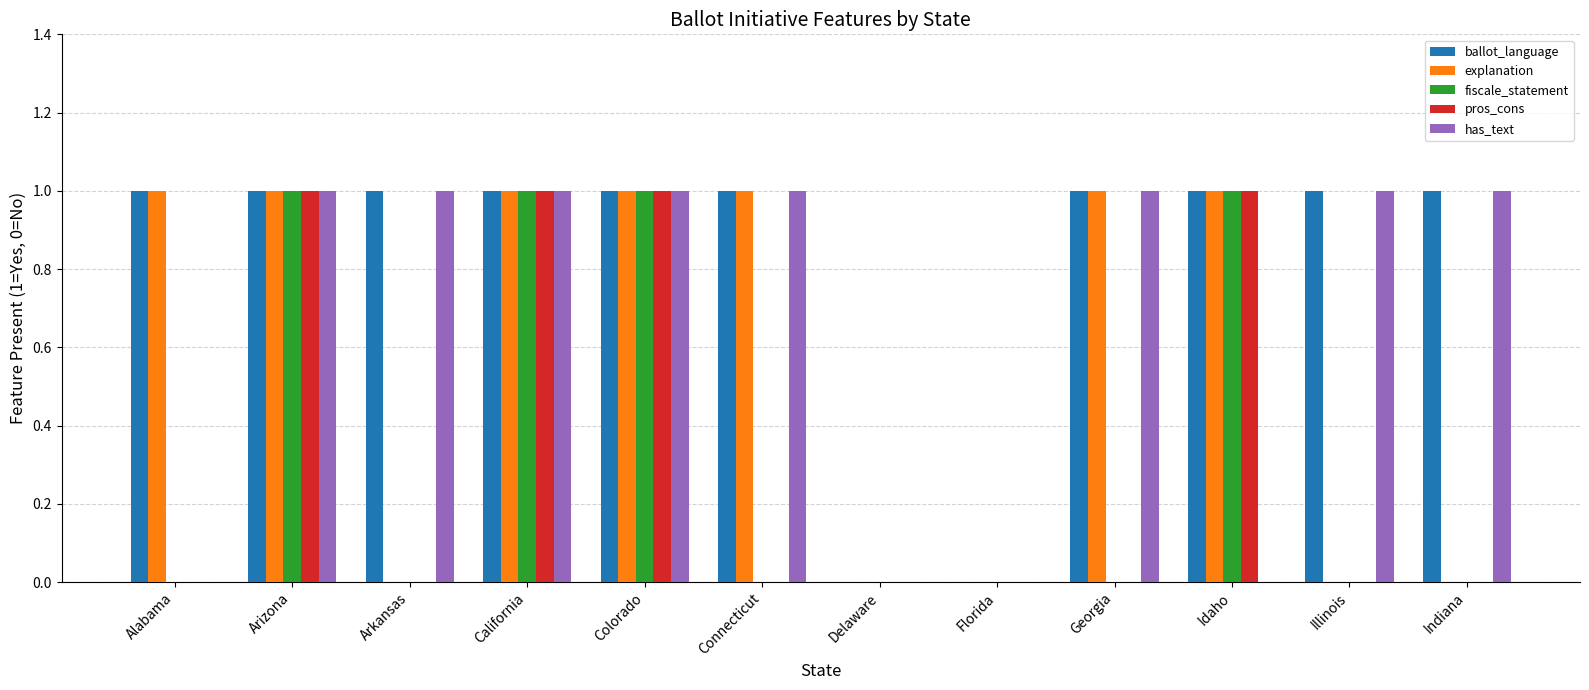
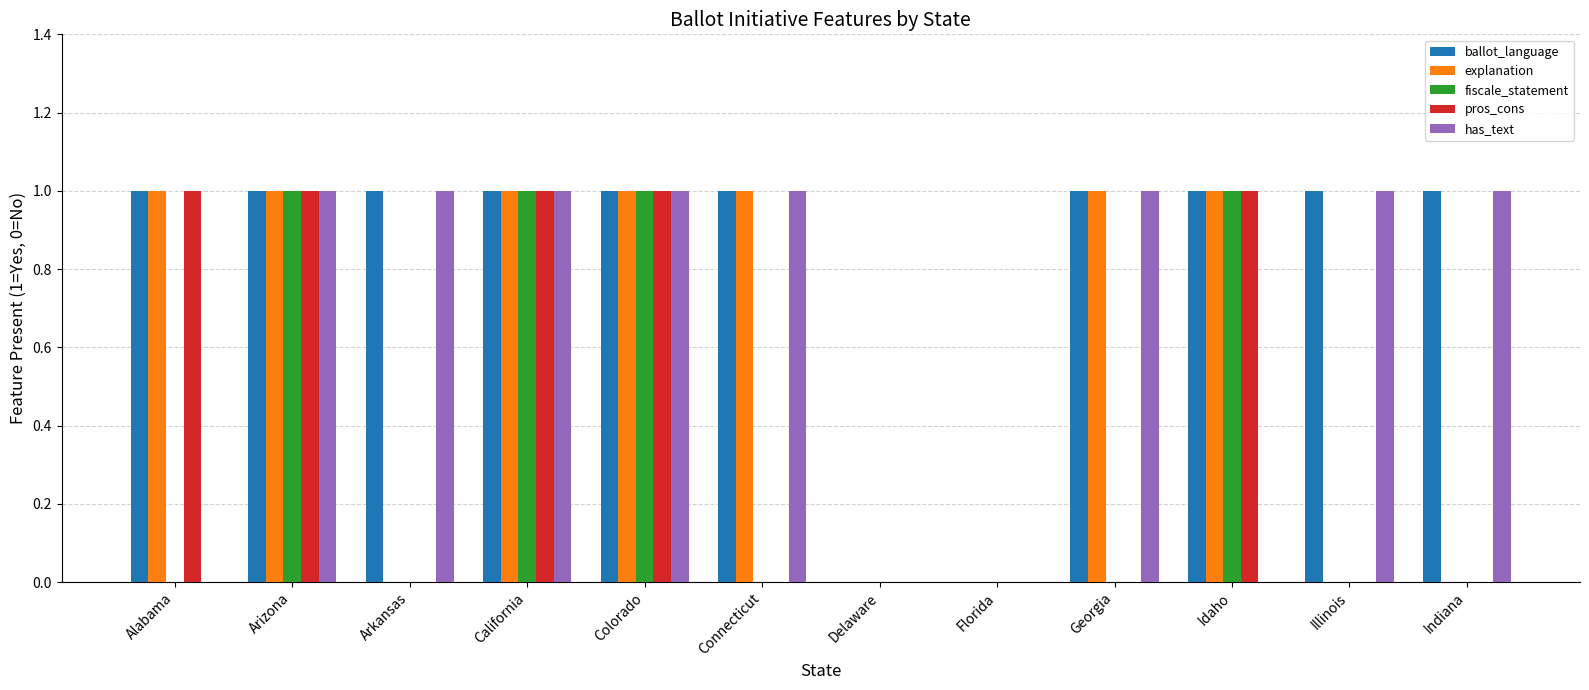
  {
    "ballot_language": {
      "Alabama": 1,
      "Arizona": 1,
      "Arkansas": 1,
      "California": 1,
      "Colorado": 1,
      "Connecticut": 1,
      "Delaware": 0,
      "Florida": 0,
      "Georgia": 1,
      "Idaho": 1,
      "Illinois": 1,
      "Indiana": 1
    },
    "explanation": {
      "Alabama": 1,
      "Arizona": 1,
      "Arkansas": 0,
      "California": 1,
      "Colorado": 1,
      "Connecticut": 1,
      "Delaware": 0,
      "Florida": 0,
      "Georgia": 1,
      "Idaho": 1,
      "Illinois": 0,
      "Indiana": 0
    },
    "fiscale_statement": {
      "Alabama": 0,
      "Arizona": 1,
      "Arkansas": 0,
      "California": 1,
      "Colorado": 1,
      "Connecticut": 0,
      "Delaware": 0,
      "Florida": 0,
      "Georgia": 0,
      "Idaho": 1,
      "Illinois": 0,
      "Indiana": 0
    },
    "pros_cons": {
-     "Alabama": 0,
+     "Alabama": 1,
      "Arizona": 1,
      "Arkansas": 0,
      "California": 1,
      "Colorado": 1,
      "Connecticut": 0,
      "Delaware": 0,
      "Florida": 0,
      "Georgia": 0,
      "Idaho": 1,
      "Illinois": 0,
      "Indiana": 0
    },
    "has_text": {
      "Alabama": 0,
      "Arizona": 1,
      "Arkansas": 1,
      "California": 1,
      "Colorado": 1,
      "Connecticut": 1,
      "Delaware": 0,
      "Florida": 0,
      "Georgia": 1,
      "Idaho": 0,
      "Illinois": 1,
      "Indiana": 1
    }
  }
